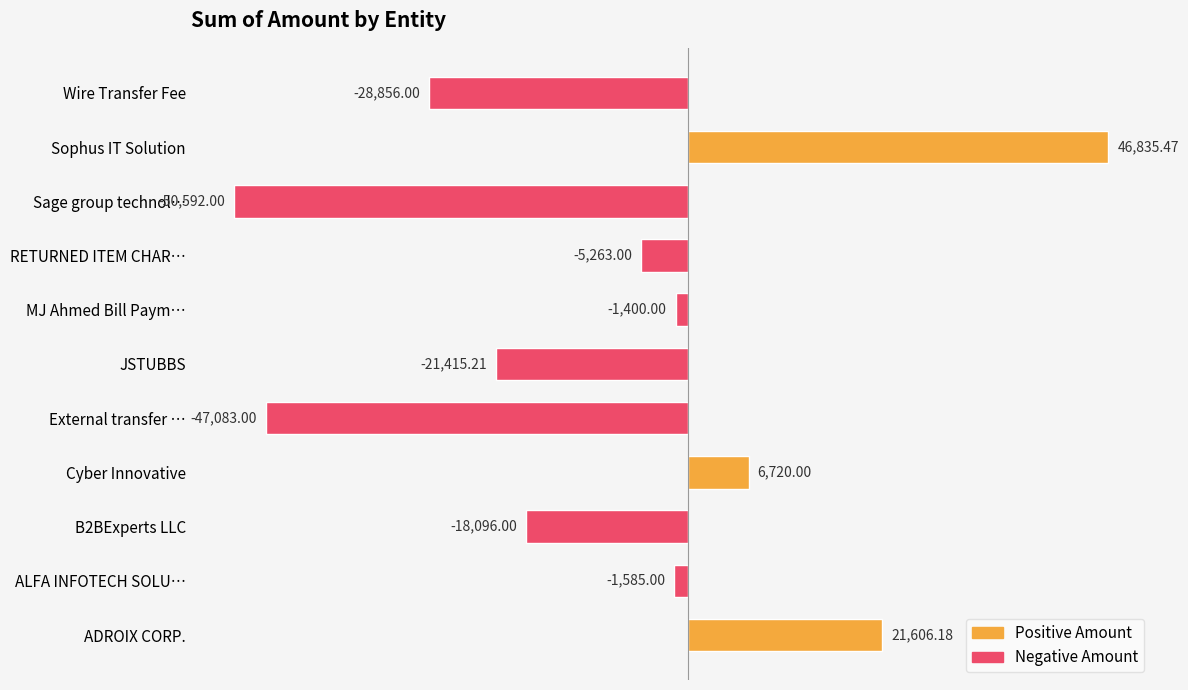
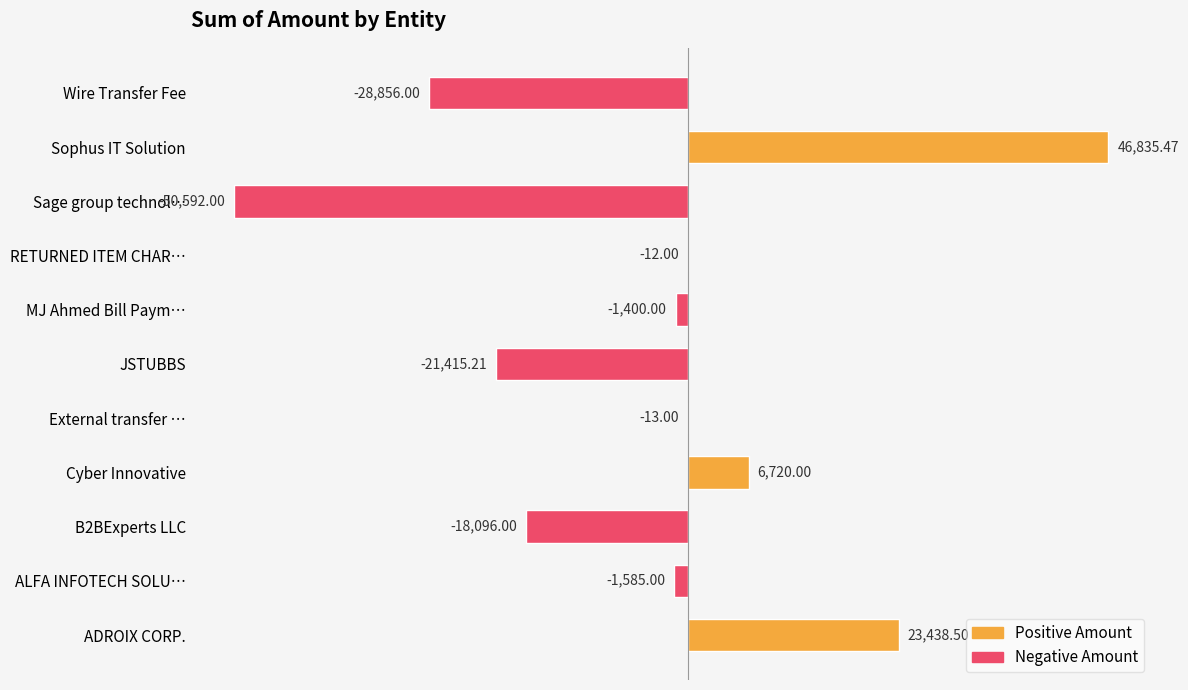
  {
    "Wire Transfer Fee": "-28,856.00",
    "Sophus IT Solution": "46,835.47",
    "Sage group technol…": "-50,592.00",
-   "RETURNED ITEM CHAR…": "-5,263.00",
+   "RETURNED ITEM CHAR…": "-12.00",
    "MJ Ahmed Bill Paym…": "-1,400.00",
    "JSTUBBS": "-21,415.21",
-   "External transfer …": "-47,083.00",
+   "External transfer …": "-13.00",
    "Cyber Innovative": "6,720.00",
    "B2BExperts LLC": "-18,096.00",
    "ALFA INFOTECH SOLU…": "-1,585.00",
-   "ADROIX CORP.": "21,606.18"
+   "ADROIX CORP.": "23,438.50"
  }
